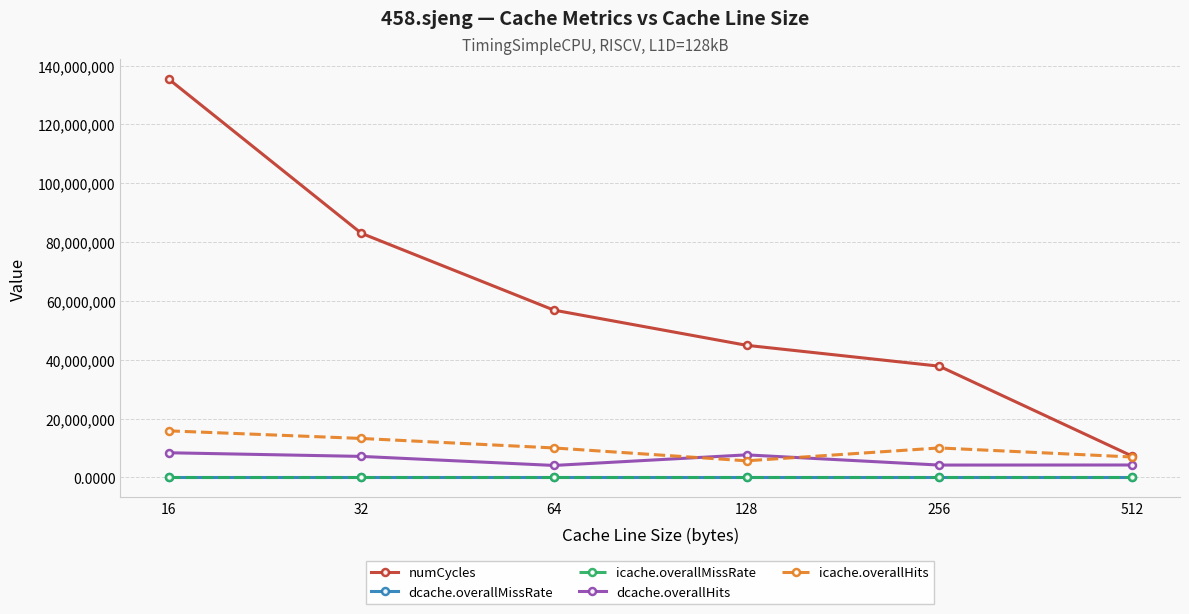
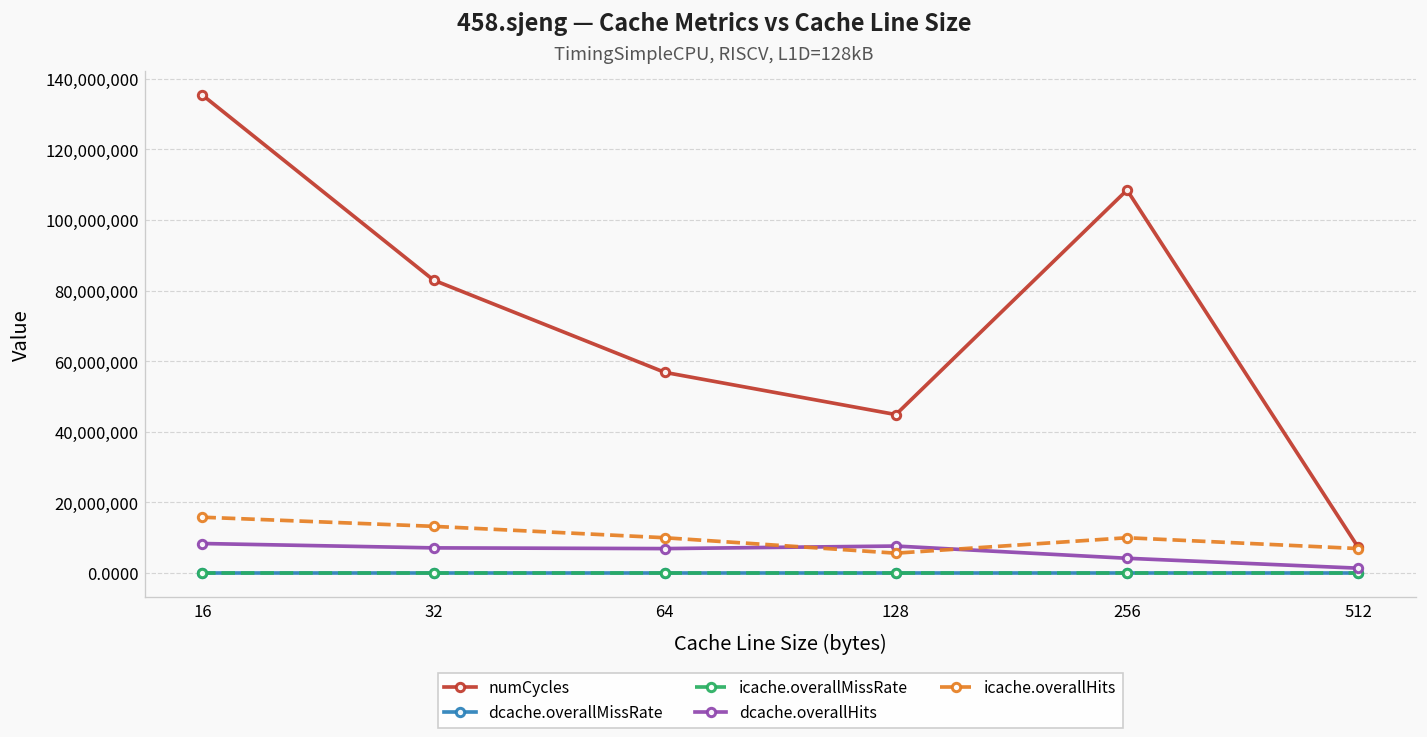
  {
    "numCycles": {
      "16": "135,000,000",
      "32": "83,000,000",
      "64": "57,000,000",
      "128": "45,000,000",
-     "256": "38,000,000"
+     "256": "109,000,000"
    },
    "icache.overallMissRate": {
      "16": "0",
      "32": "0",
      "64": "0",
      "128": "0",
      "256": "0",
      "512": "0"
    },
    "dcache.overallHits": {
      "16": "8,000,000",
      "32": "7,000,000",
-     "64": "4,000,000",
+     "64": "7,000,000",
      "128": "8,000,000",
      "256": "4,000,000",
-     "512": "4,000,000"
+     "512": "1,000,000"
    },
    "icache.overallHits": {
      "16": "16,000,000",
      "32": "13,000,000",
      "64": "10,000,000",
      "128": "6,000,000",
      "256": "10,000,000"
    }
  }
